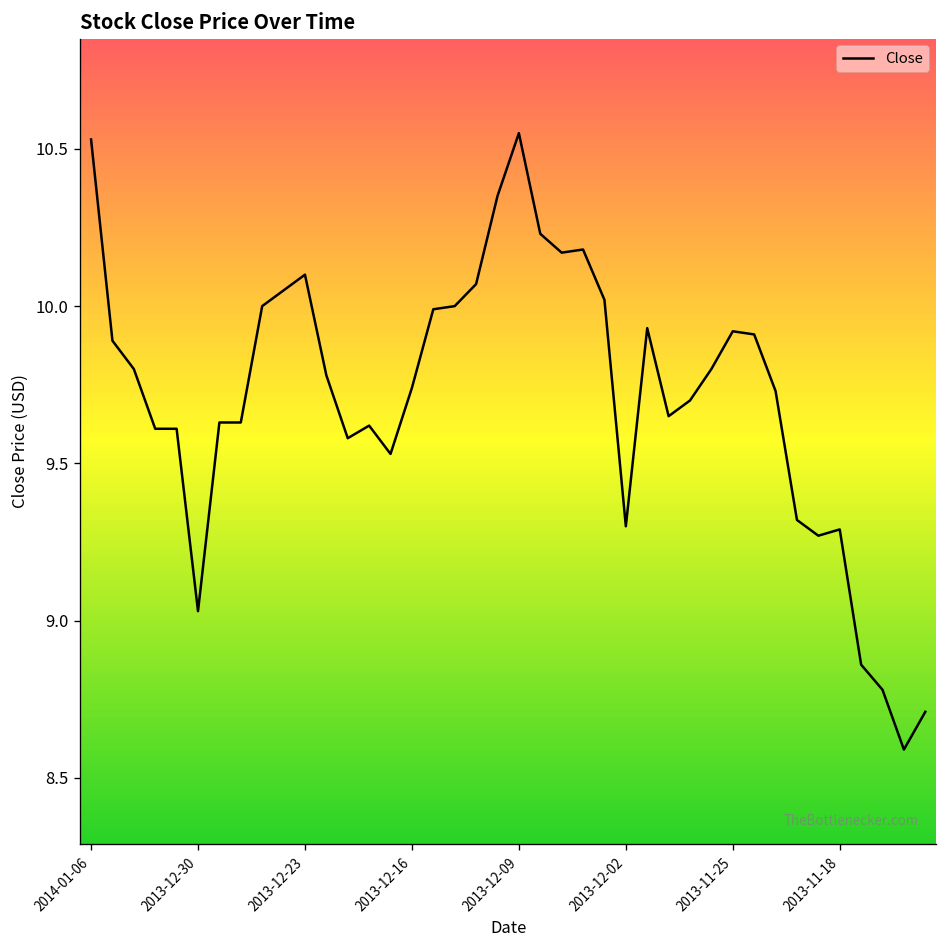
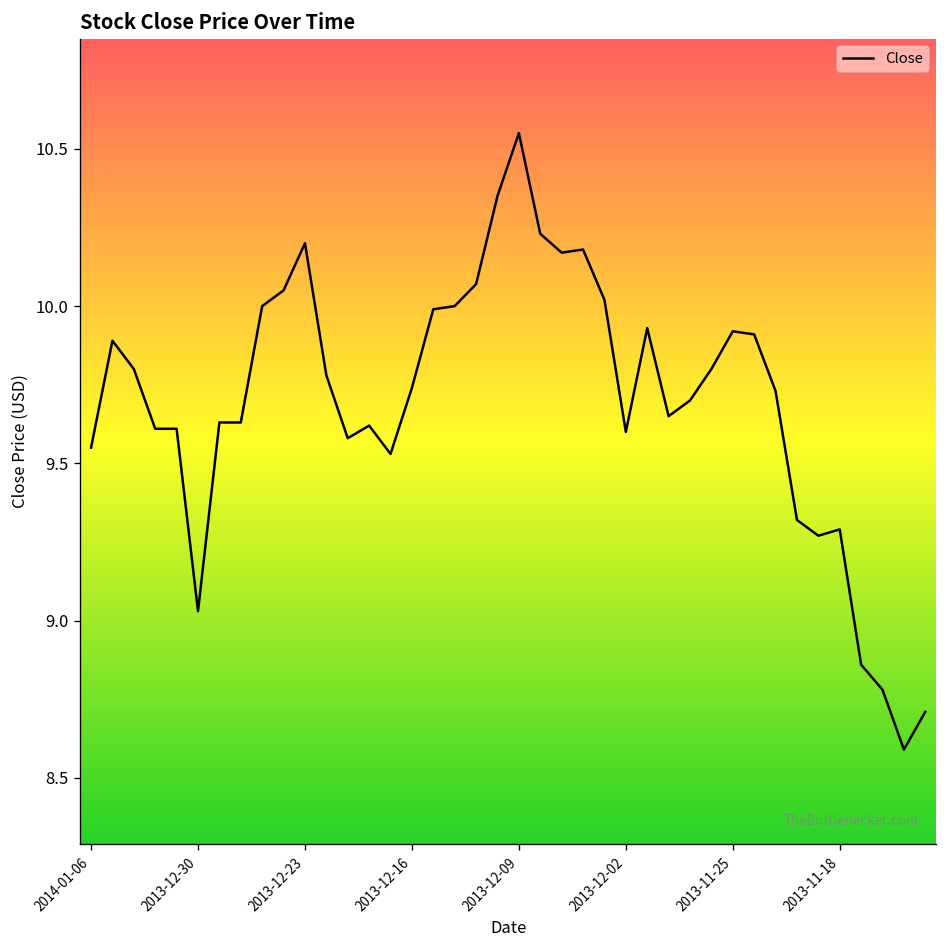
  {
-   "2014-01-06": 10.53,
+   "2014-01-06": 9.55,
    "2013-12-30": 9.03,
-   "2013-12-23": 10.1,
+   "2013-12-23": 10.2,
    "2013-12-16": 9.74,
    "2013-12-09": 10.55,
-   "2013-12-02": 9.3,
+   "2013-12-02": 9.6,
    "2013-11-25": 9.92,
    "2013-11-18": 9.29
  }
